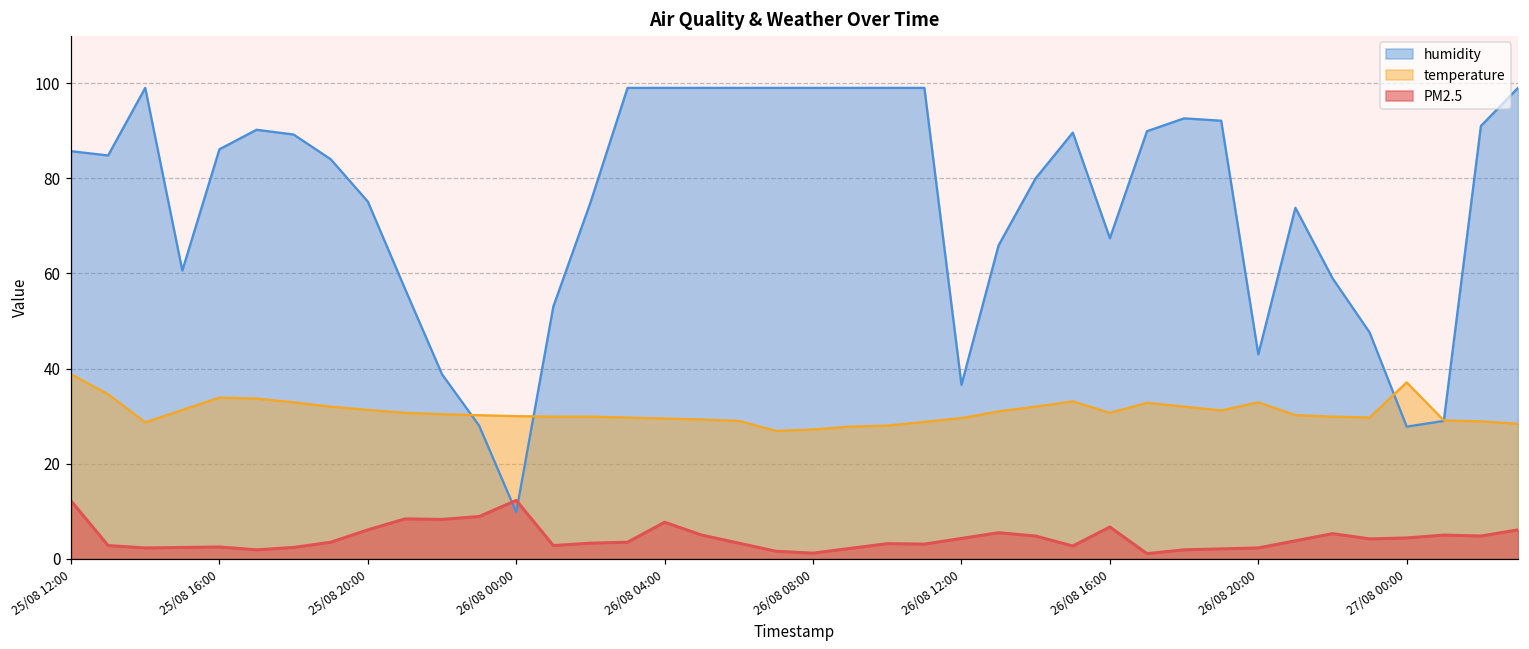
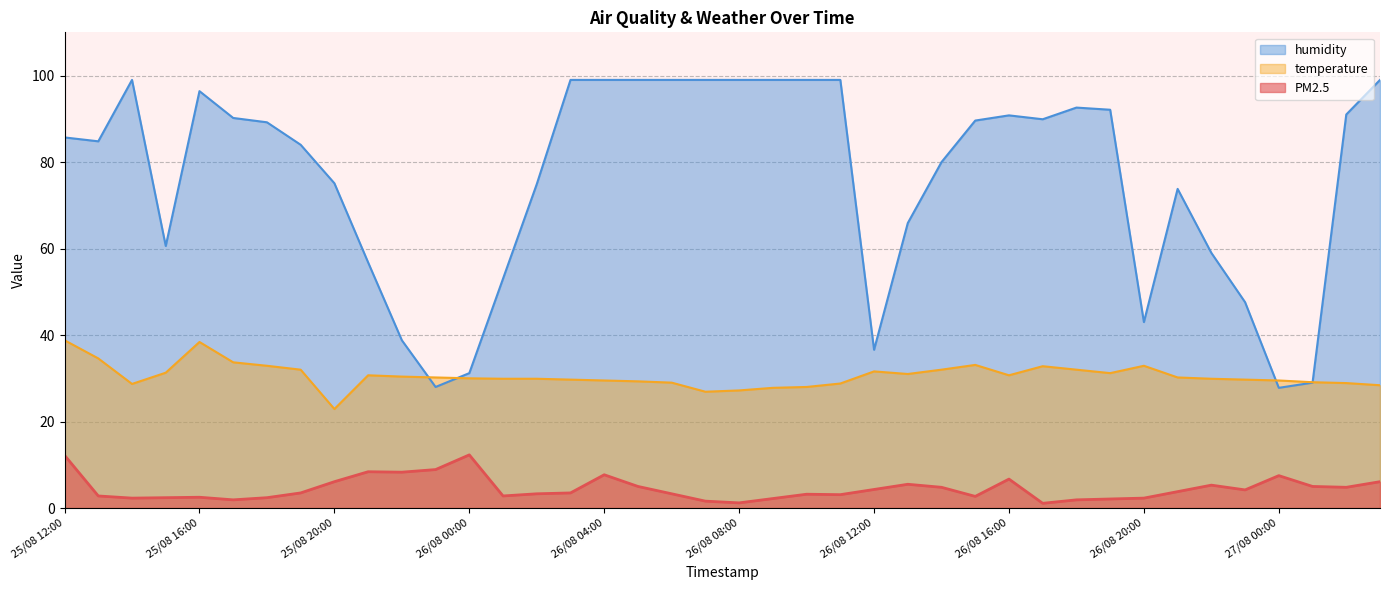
  {
    "humidity": {
      "25/08 12:00": 86,
-     "25/08 16:00": 86,
+     "25/08 16:00": 96,
      "25/08 20:00": 75,
-     "26/08 00:00": 10,
+     "26/08 00:00": 31,
      "26/08 04:00": 99,
      "26/08 08:00": 99,
      "26/08 12:00": 37,
-     "26/08 16:00": 67,
+     "26/08 16:00": 91,
      "26/08 20:00": 43,
      "27/08 00:00": 28
    },
    "temperature": {
      "25/08 12:00": 39,
-     "25/08 16:00": 34,
-     "25/08 20:00": 31,
+     "25/08 16:00": 38,
+     "25/08 20:00": 23,
      "26/08 00:00": 30,
      "26/08 04:00": 30,
      "26/08 08:00": 27,
-     "26/08 12:00": 30,
+     "26/08 12:00": 32,
      "26/08 16:00": 31,
      "26/08 20:00": 33,
-     "27/08 00:00": 37
+     "27/08 00:00": 30
    },
    "PM2.5": {
      "25/08 12:00": 12,
      "25/08 16:00": 3,
      "25/08 20:00": 6,
      "26/08 00:00": 12,
      "26/08 04:00": 8,
      "26/08 08:00": 1,
      "26/08 12:00": 4,
      "26/08 16:00": 7,
      "26/08 20:00": 2,
-     "27/08 00:00": 4
+     "27/08 00:00": 8
    }
  }
